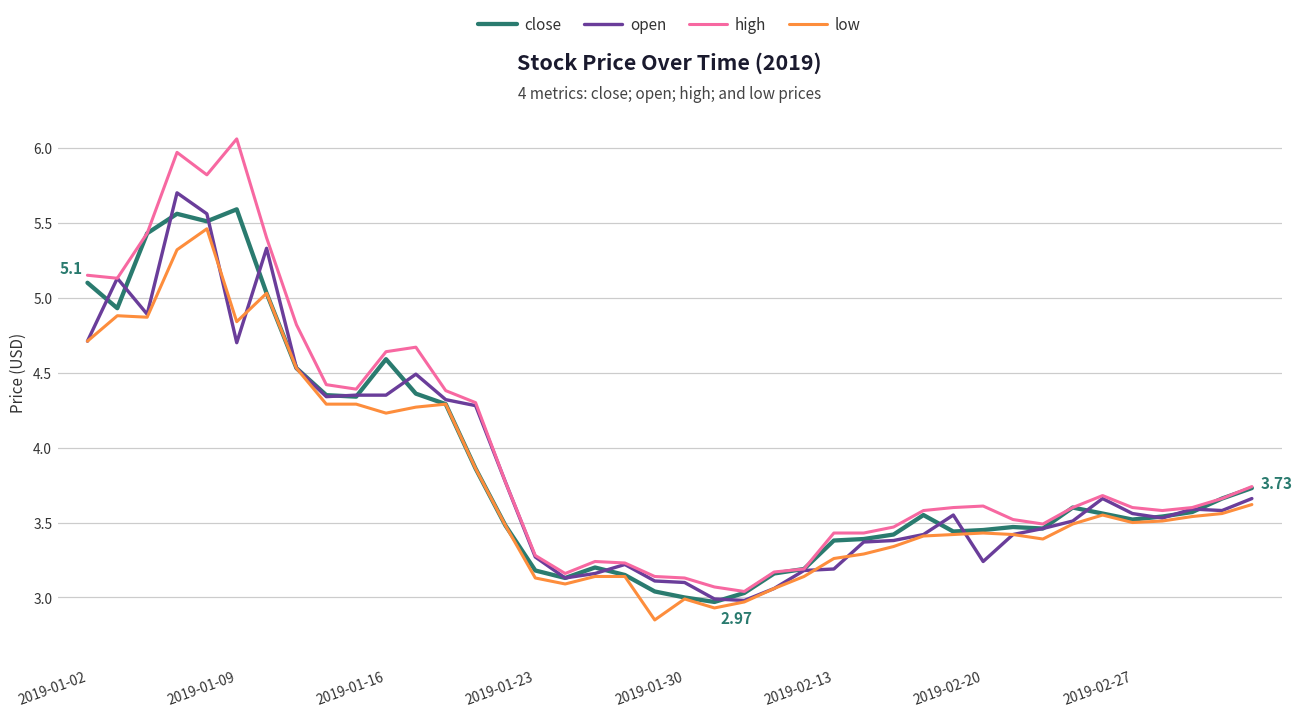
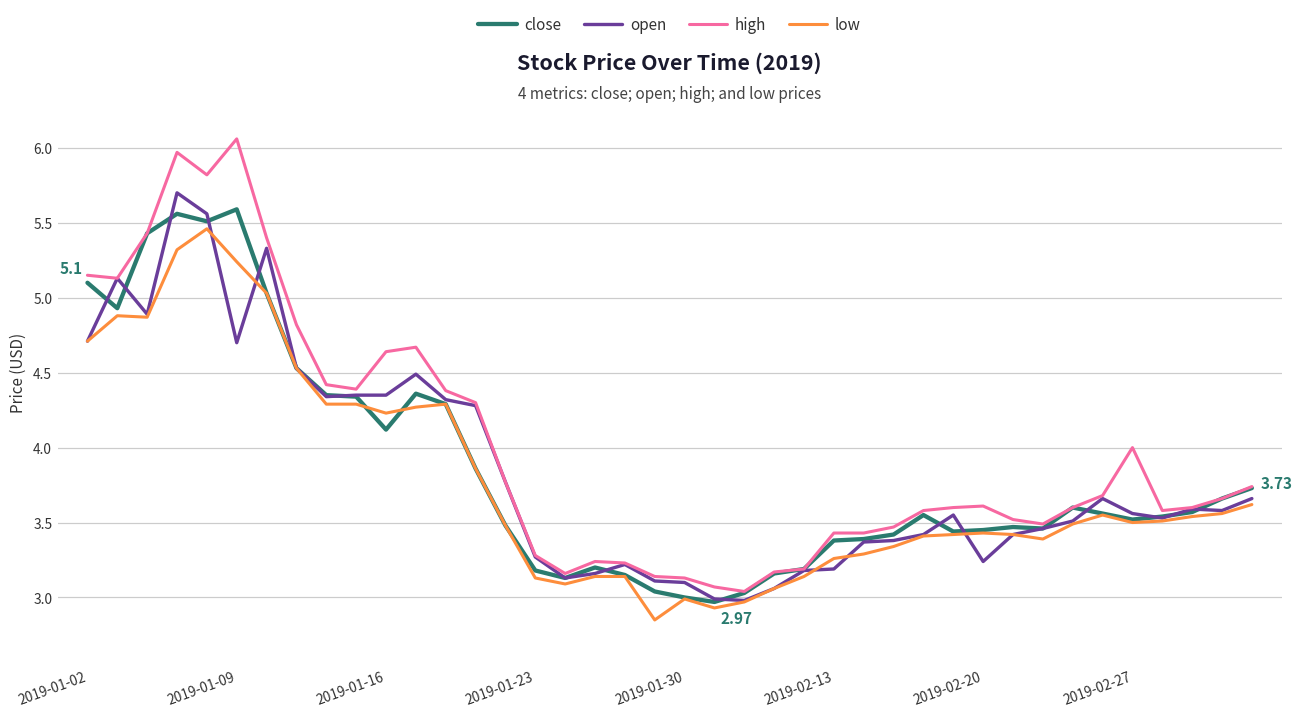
  {
    "close": {
      "2019-01-09": 5.59,
-     "2019-01-16": 4.59,
+     "2019-01-16": 4.12,
      "2019-01-23": 3.18,
      "2019-02-13": 3.38,
      "2019-02-20": 3.45,
      "2019-02-27": 3.52
    },
    "open": {
      "2019-01-09": 4.70,
      "2019-01-16": 4.35,
      "2019-01-30": 3.10,
      "2019-02-13": 3.19,
      "2019-02-20": 3.24,
      "2019-02-27": 3.56
    },
    "high": {
      "2019-01-09": 6.06,
      "2019-01-16": 4.64,
      "2019-01-30": 3.13,
      "2019-02-13": 3.43,
      "2019-02-20": 3.6,
-     "2019-02-27": 3.6
+     "2019-02-27": 4.0
    },
    "low": {
-     "2019-01-09": 4.84,
+     "2019-01-09": 5.24,
      "2019-01-16": 4.23,
      "2019-01-23": 3.13,
      "2019-02-13": 3.26,
      "2019-02-20": 3.43,
      "2019-02-27": 3.50
    }
  }
